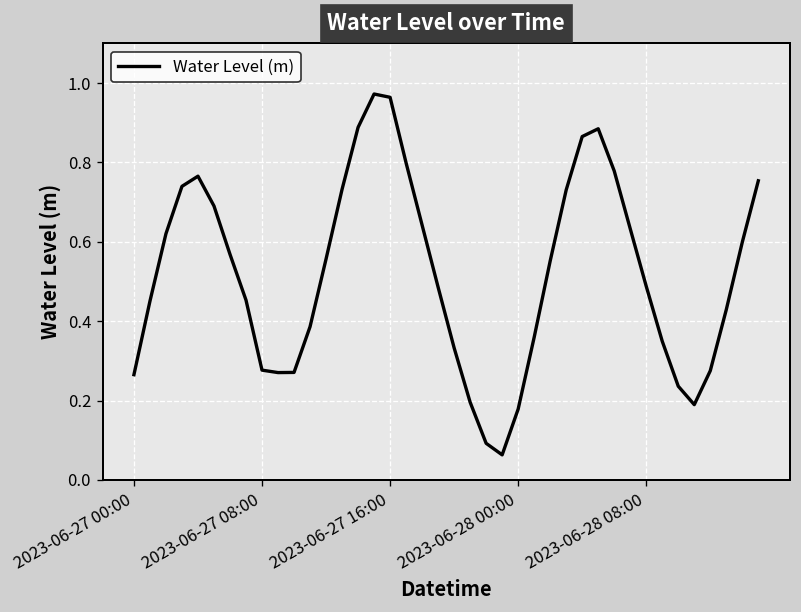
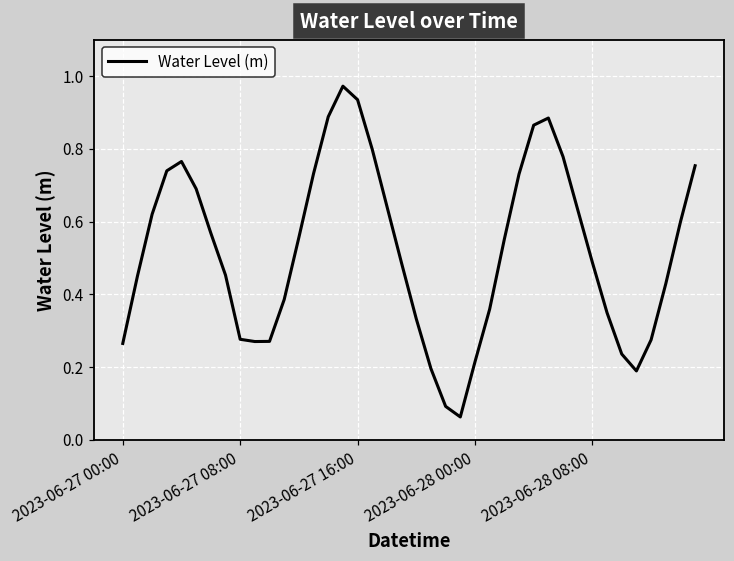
  {
    "2023-06-27 00:00": 0.27,
    "2023-06-27 08:00": 0.28,
-   "2023-06-27 16:00": 0.96,
-   "2023-06-28 00:00": 0.18,
+   "2023-06-27 16:00": 0.94,
+   "2023-06-28 00:00": 0.21,
    "2023-06-28 08:00": 0.49
  }
